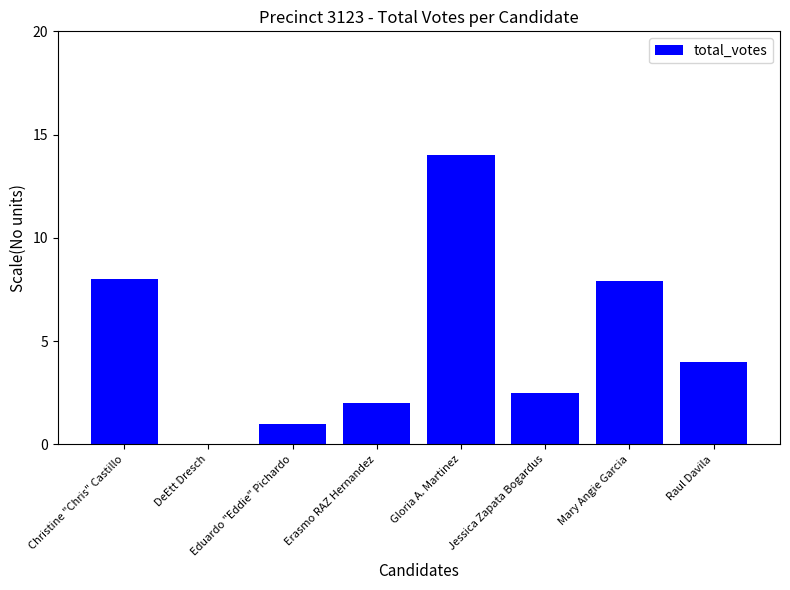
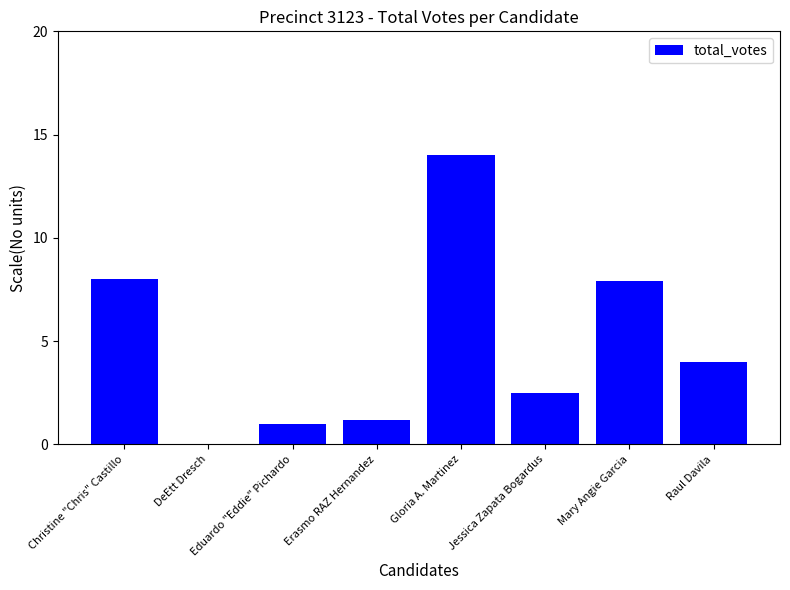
  {
    "Christine \"Chris\" Castillo": 8.0,
    "DeEtt Dresch": 0.0,
    "Eduardo \"Eddie\" Pichardo": 1.0,
-   "Erasmo RAZ Hernandez": 2.0,
+   "Erasmo RAZ Hernandez": 1.2,
    "Gloria A. Martinez": 14.0,
    "Jessica Zapata Bogardus": 2.5,
    "Mary Angie Garcia": 7.9,
    "Raul Davila": 4.0
  }
